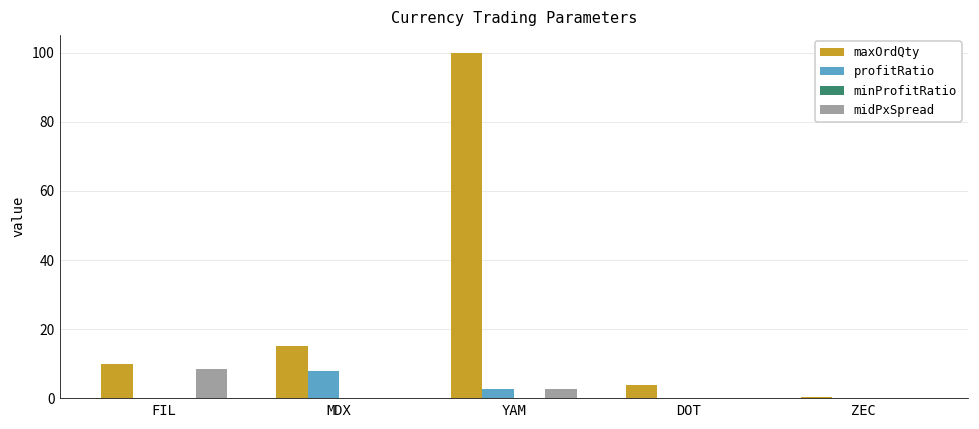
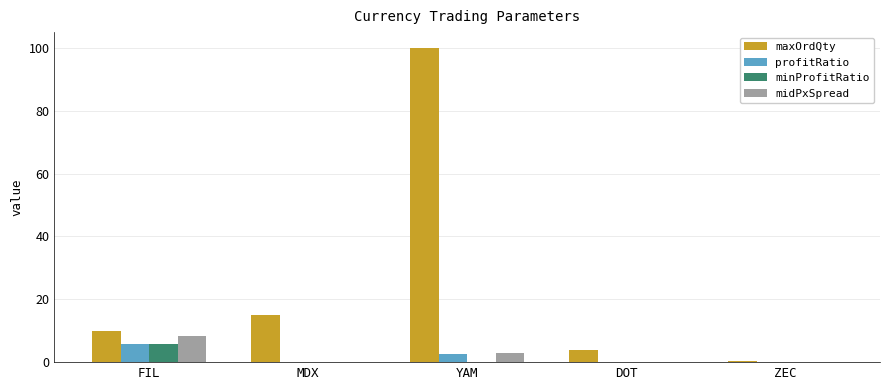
  {
    "maxOrdQty": {
      "FIL": 10,
      "MDX": 15,
      "YAM": 100,
      "DOT": 4
    },
    "profitRatio": {
-     "FIL": 0,
-     "MDX": 8,
+     "FIL": 6,
+     "MDX": 0,
      "YAM": 3
    },
    "minProfitRatio": {
-     "FIL": 0
+     "FIL": 6
    },
    "midPxSpread": {
      "FIL": 8,
      "YAM": 3
    }
  }
